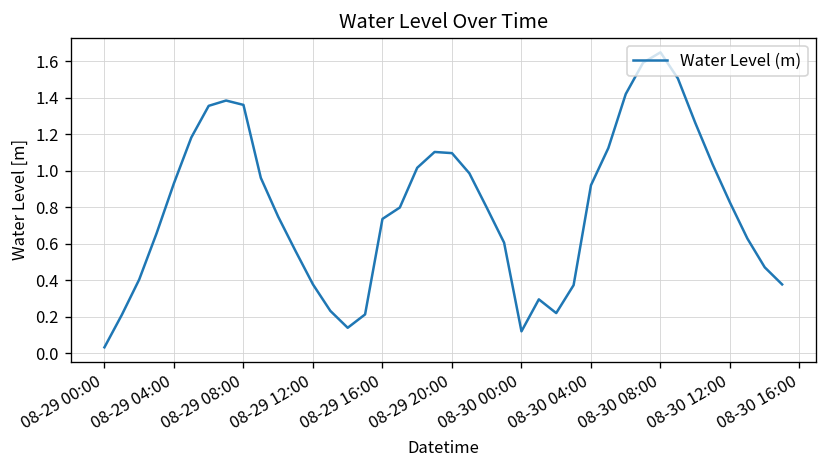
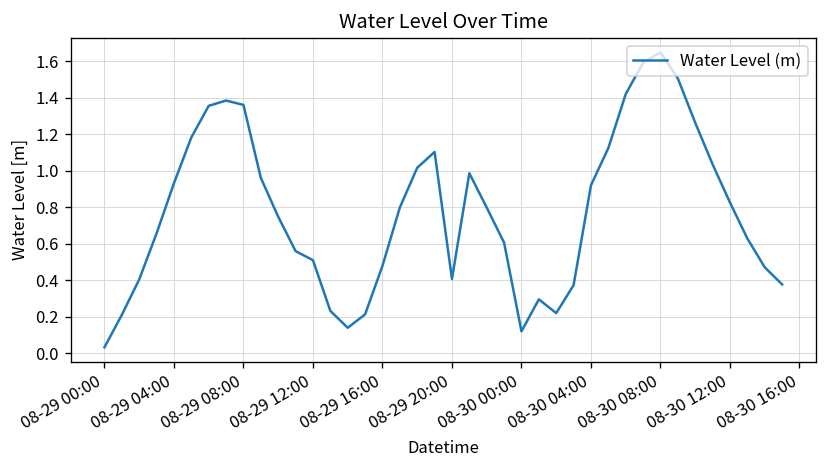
  {
    "08-29 00:00": 0.03,
    "08-29 04:00": 0.93,
    "08-29 08:00": 1.36,
-   "08-29 12:00": 0.38,
-   "08-29 16:00": 0.74,
-   "08-29 20:00": 1.10,
+   "08-29 12:00": 0.51,
+   "08-29 16:00": 0.48,
+   "08-29 20:00": 0.41,
    "08-30 00:00": 0.12,
    "08-30 04:00": 0.92,
    "08-30 12:00": 0.83
  }
